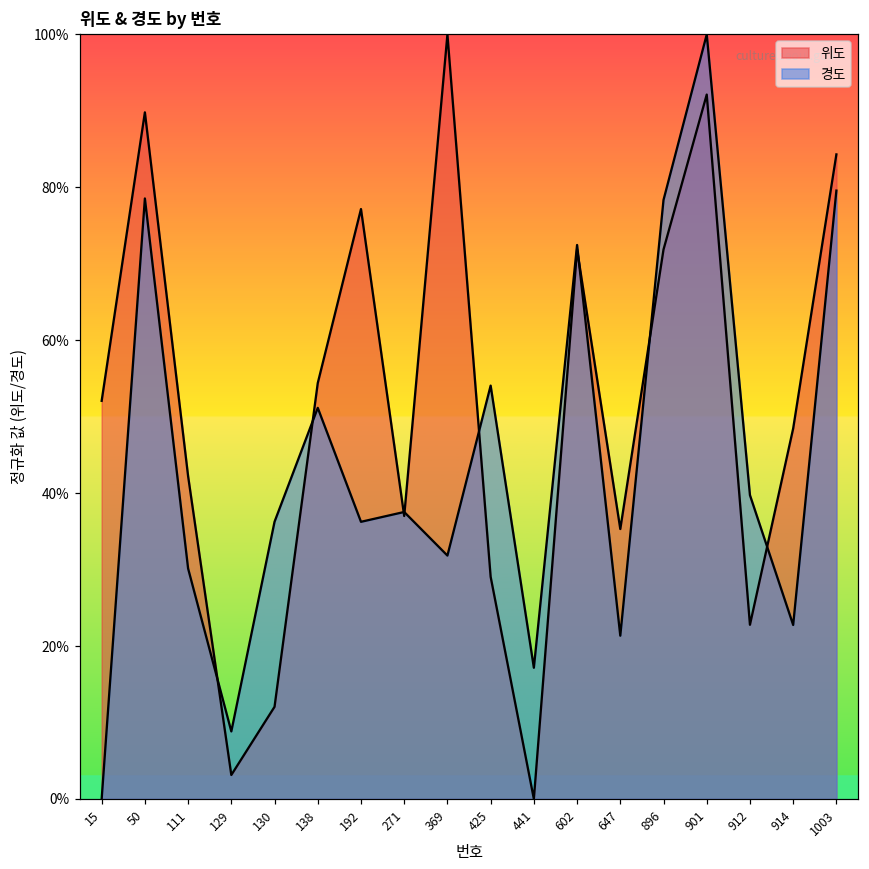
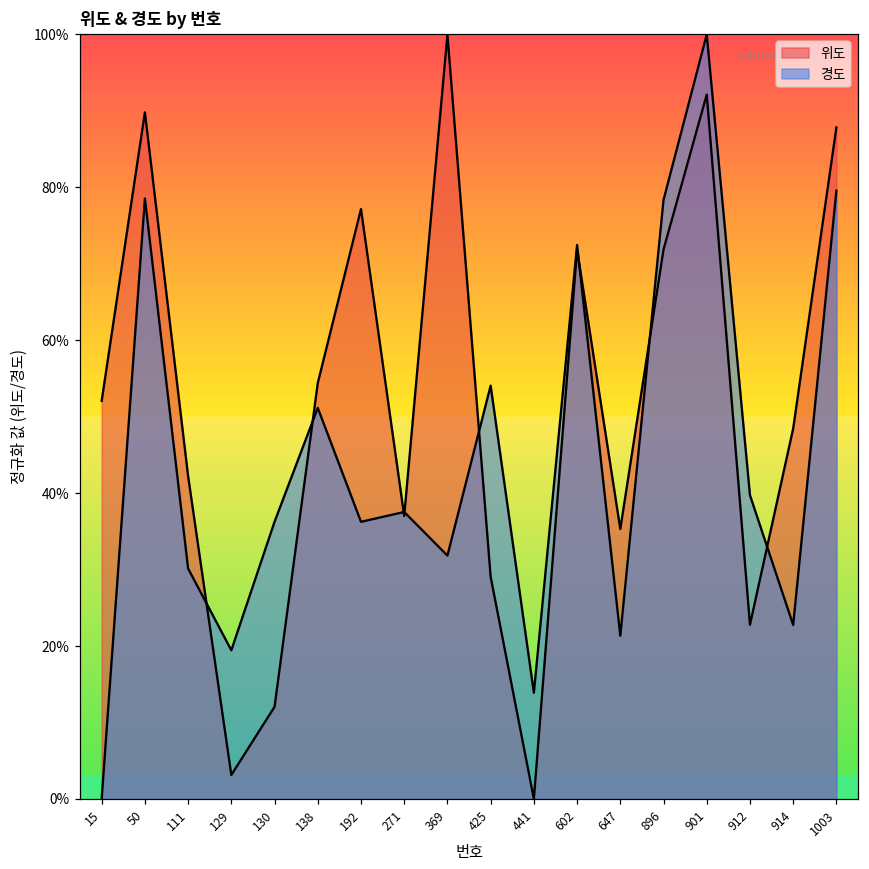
  {
    "위도": {
      "15": "52%",
      "50": "90%",
      "111": "42%",
      "129": "3%",
      "130": "12%",
      "138": "54%",
      "192": "77%",
      "271": "37%",
      "369": "100%",
      "425": "29%",
      "602": "72%",
      "647": "35%",
      "896": "72%",
      "901": "92%",
      "912": "23%",
      "914": "48%",
-     "1003": "84%"
+     "1003": "88%"
    },
    "경도": {
      "50": "79%",
      "111": "30%",
-     "129": "9%",
+     "129": "19%",
      "130": "36%",
      "138": "51%",
      "192": "36%",
      "271": "38%",
      "369": "32%",
      "425": "54%",
-     "441": "17%",
+     "441": "14%",
      "602": "72%",
      "647": "21%",
      "896": "78%",
      "901": "100%",
      "912": "40%",
      "914": "23%",
      "1003": "80%"
    }
  }
